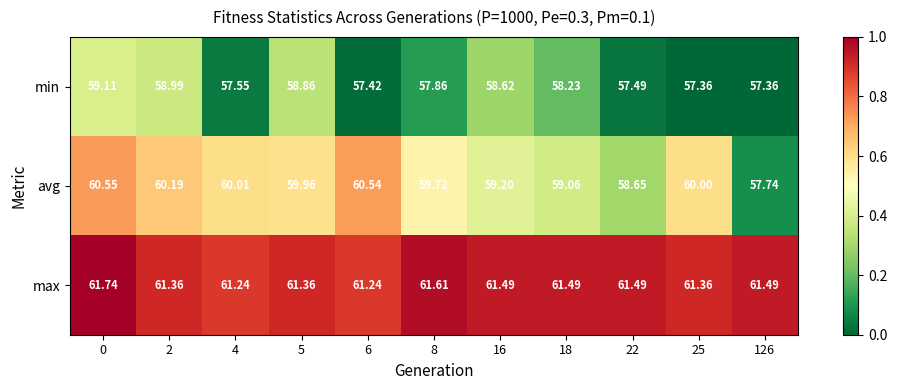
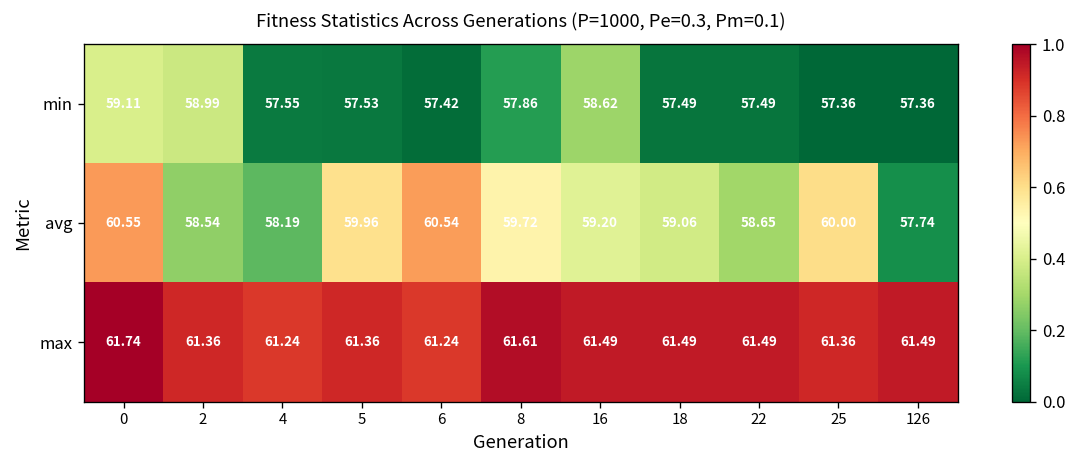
  {
    "min": {
      "0": 59.11,
      "2": 58.99,
      "4": 57.55,
-     "5": 58.86,
+     "5": 57.53,
      "6": 57.42,
      "8": 57.86,
      "16": 58.62,
-     "18": 58.23,
+     "18": 57.49,
      "22": 57.49,
      "25": 57.36,
      "126": 57.36
    },
    "avg": {
      "0": 60.55,
-     "2": 60.19,
-     "4": 60.01,
+     "2": 58.54,
+     "4": 58.19,
      "5": 59.96,
      "6": 60.54,
      "8": 59.72,
      "16": 59.20,
      "18": 59.06,
      "22": 58.65,
      "25": 60.00,
      "126": 57.74
    },
    "max": {
      "0": 61.74,
      "2": 61.36,
      "4": 61.24,
      "5": 61.36,
      "6": 61.24,
      "8": 61.61,
      "16": 61.49,
      "18": 61.49,
      "22": 61.49,
      "25": 61.36,
      "126": 61.49
    }
  }
